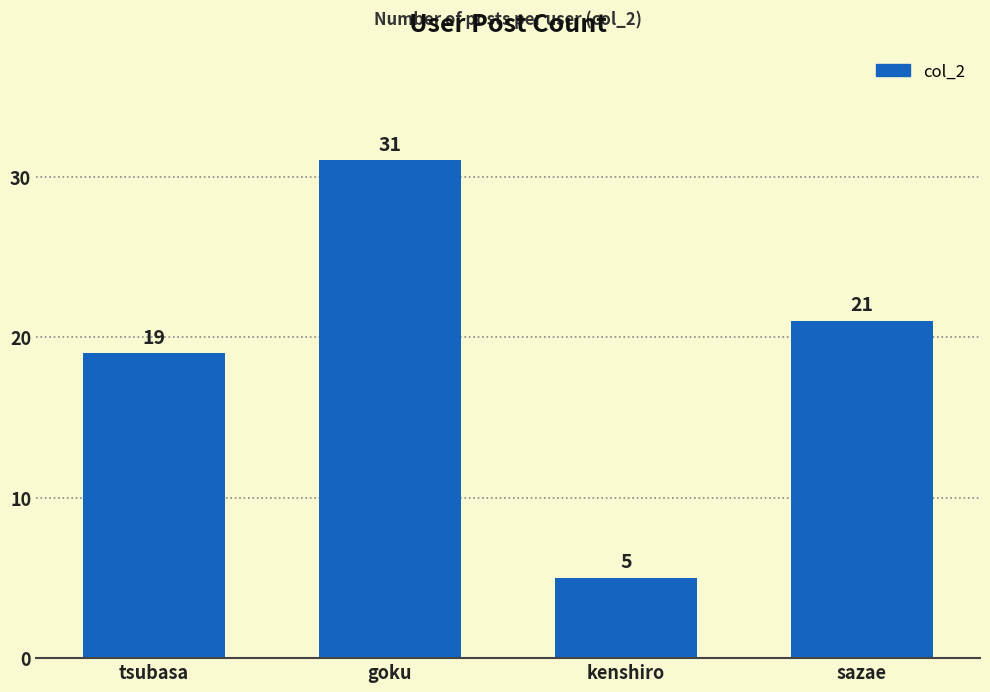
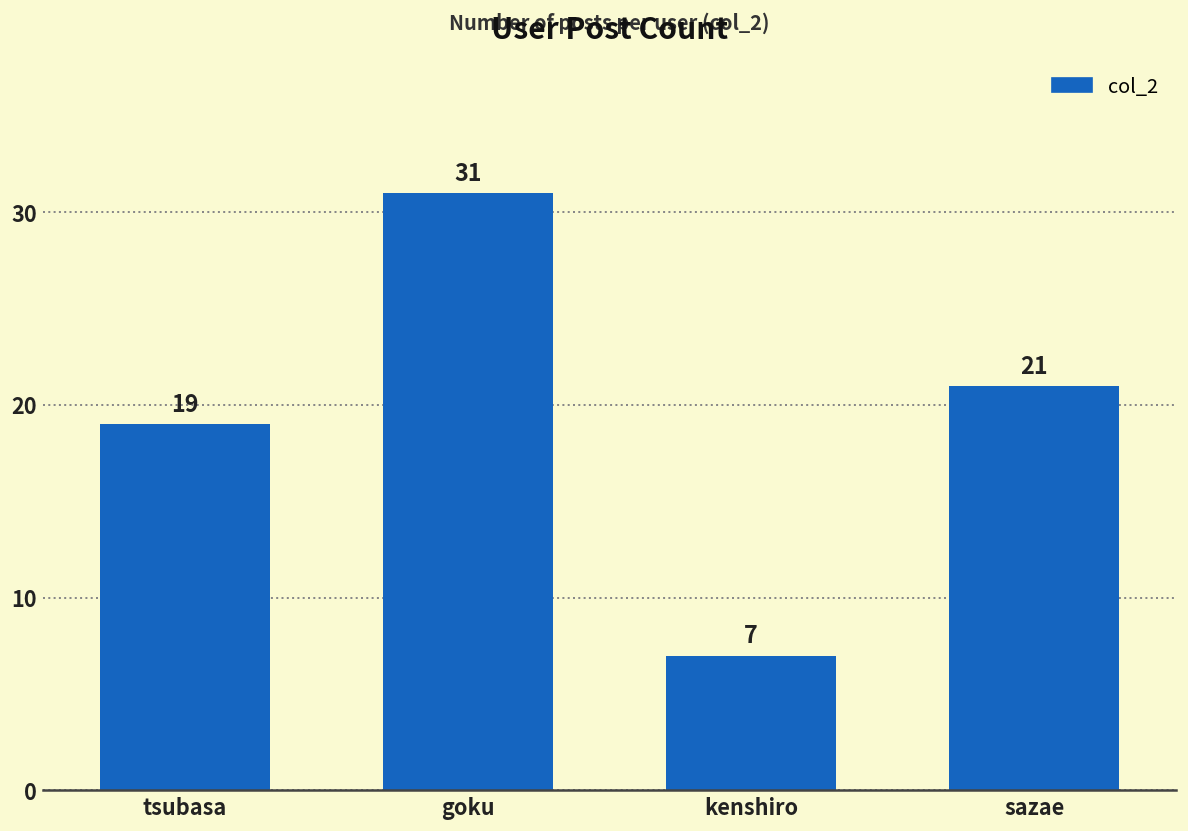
  {
    "tsubasa": 19,
    "goku": 31,
-   "kenshiro": 5,
+   "kenshiro": 7,
    "sazae": 21
  }
